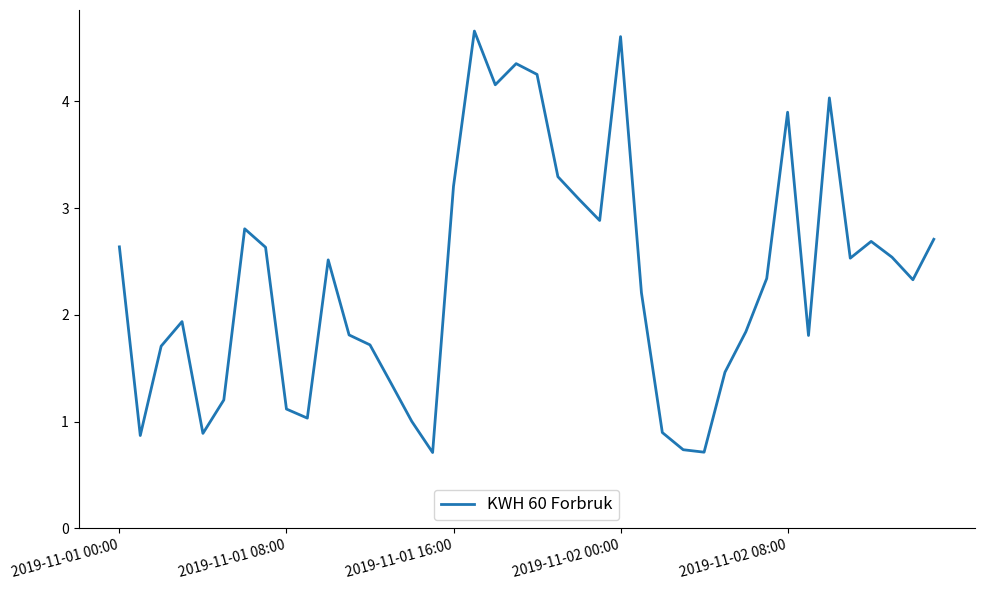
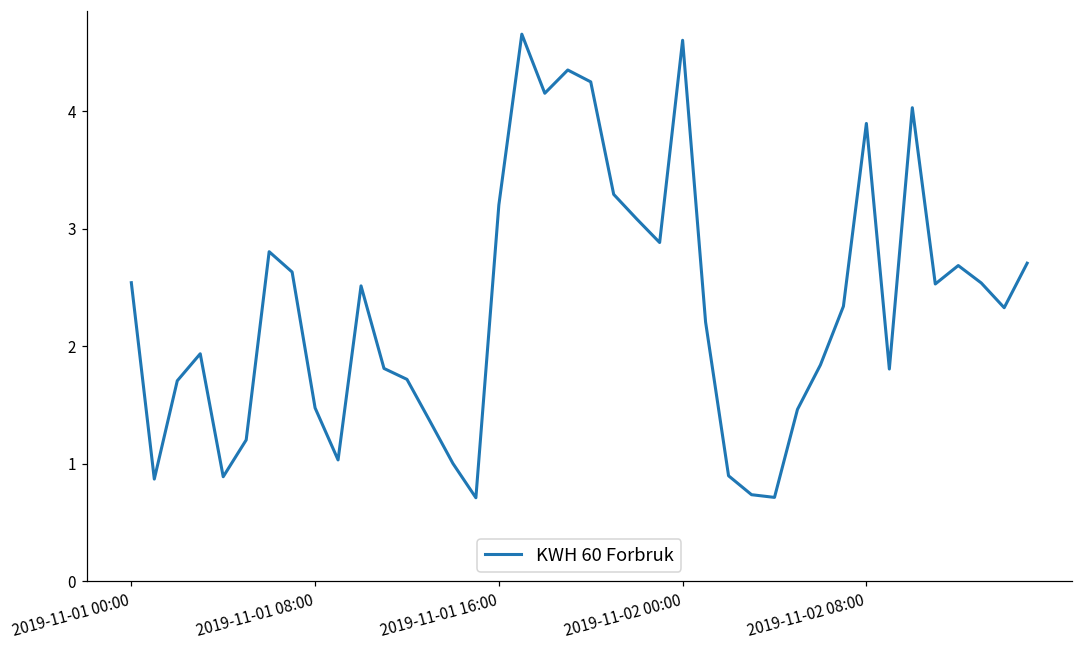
  {
-   "2019-11-01 00:00": 2.64,
-   "2019-11-01 08:00": 1.12,
+   "2019-11-01 00:00": 2.54,
+   "2019-11-01 08:00": 1.48,
    "2019-11-01 16:00": 3.20,
    "2019-11-02 00:00": 4.61,
    "2019-11-02 08:00": 3.90
  }
